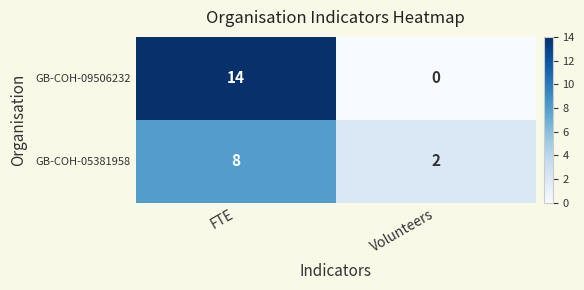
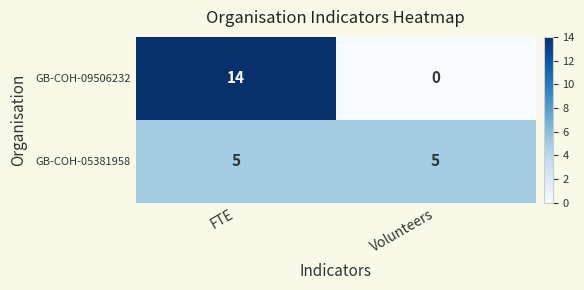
  {
    "GB-COH-09506232": {
      "FTE": 14,
      "Volunteers": 0
    },
    "GB-COH-05381958": {
-     "FTE": 8,
-     "Volunteers": 2
+     "FTE": 5,
+     "Volunteers": 5
    }
  }
